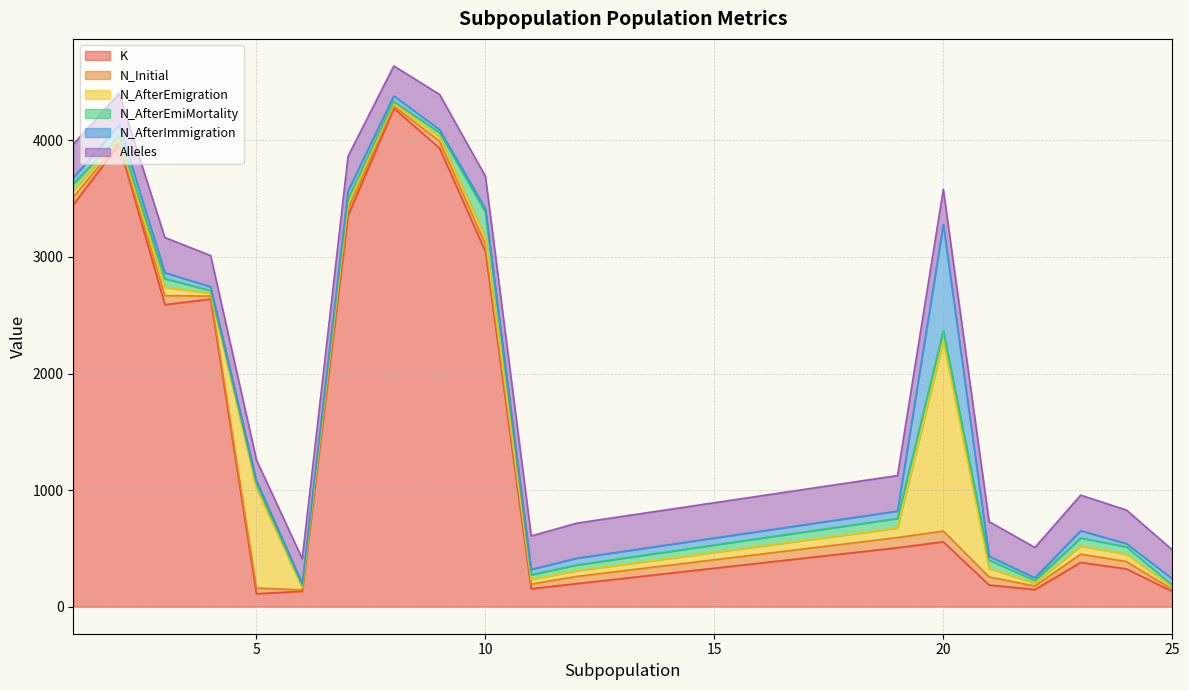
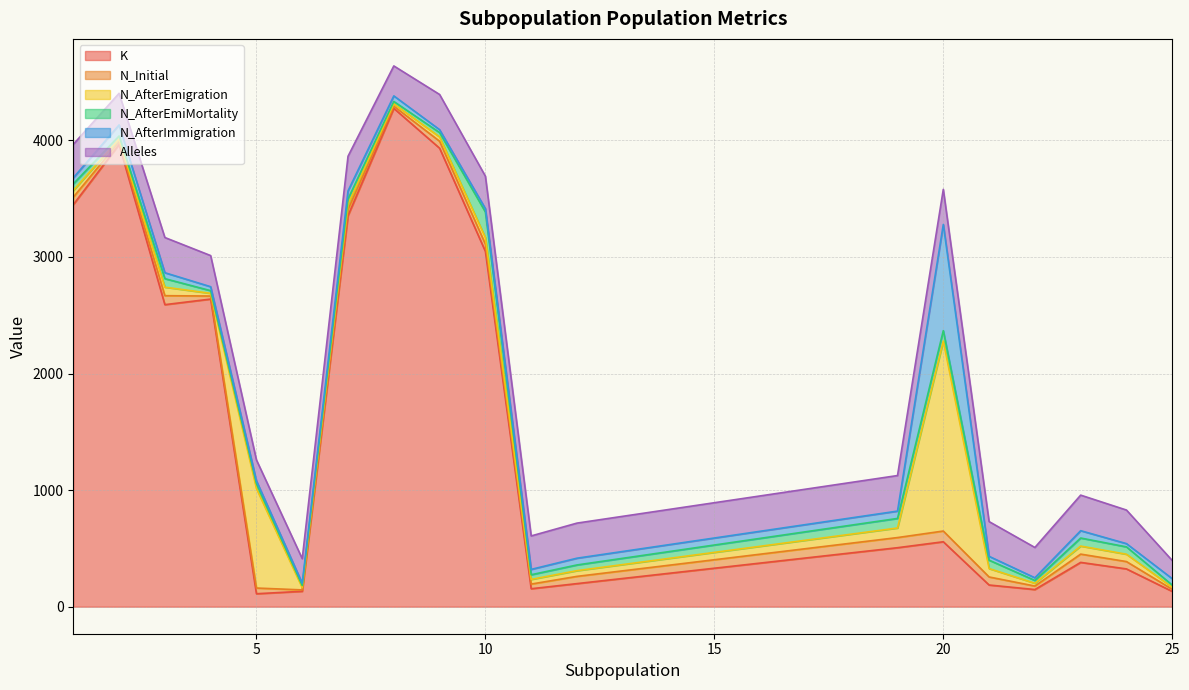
  {
    "N_AfterEmigration": {
      "5": 850,
      "10": 60,
      "20": 1630
    },
    "N_AfterEmiMortality": {
      "5": 40,
      "10": 220,
      "20": 90
    },
    "N_AfterImmigration": {
      "5": 30,
      "10": 30,
      "20": 910,
      "25": 60
    },
    "Alleles": {
      "5": 180,
      "10": 280,
      "20": 300,
-     "25": 250
+     "25": 160
    }
  }
